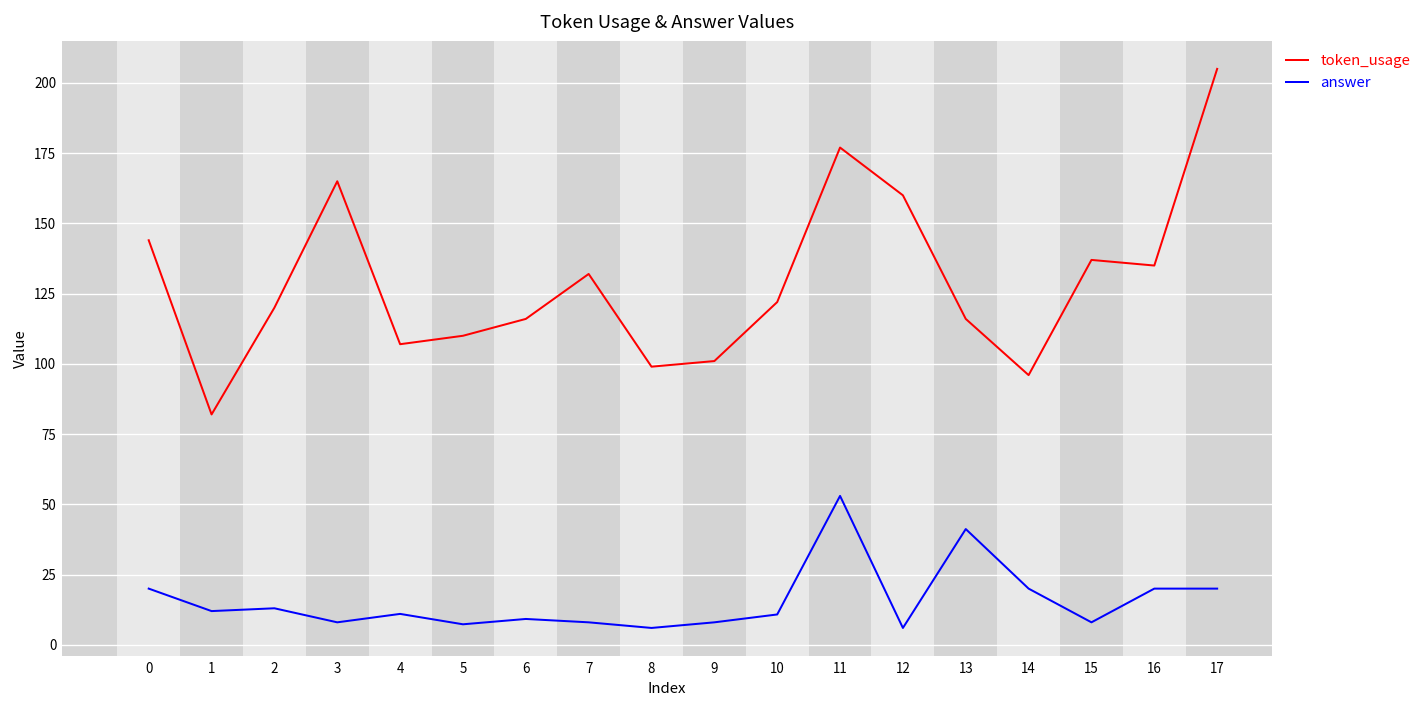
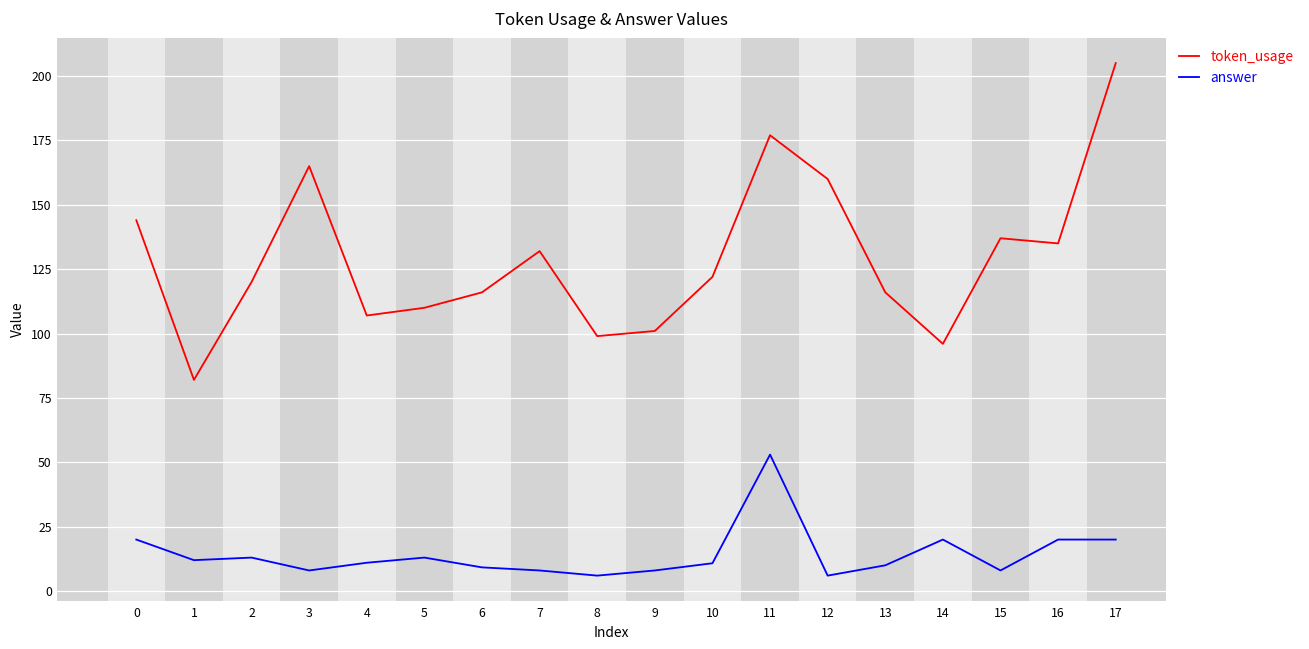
  {
    "token_usage": {
      "0": 144,
      "1": 82,
      "2": 120,
      "3": 165,
      "4": 107,
      "5": 110,
      "6": 116,
      "7": 132,
      "8": 99,
      "9": 101,
      "10": 122,
      "11": 177,
      "12": 160,
      "13": 116,
      "14": 96,
      "15": 137,
      "16": 135,
      "17": 205
    },
    "answer": {
      "0": 20,
      "1": 12,
      "2": 13,
      "3": 8,
      "4": 11,
-     "5": 7,
+     "5": 13,
      "6": 9,
      "7": 8,
      "8": 6,
      "9": 8,
      "10": 11,
      "11": 53,
      "12": 6,
-     "13": 41,
+     "13": 10,
      "14": 20,
      "15": 8,
      "16": 20,
      "17": 20
    }
  }
